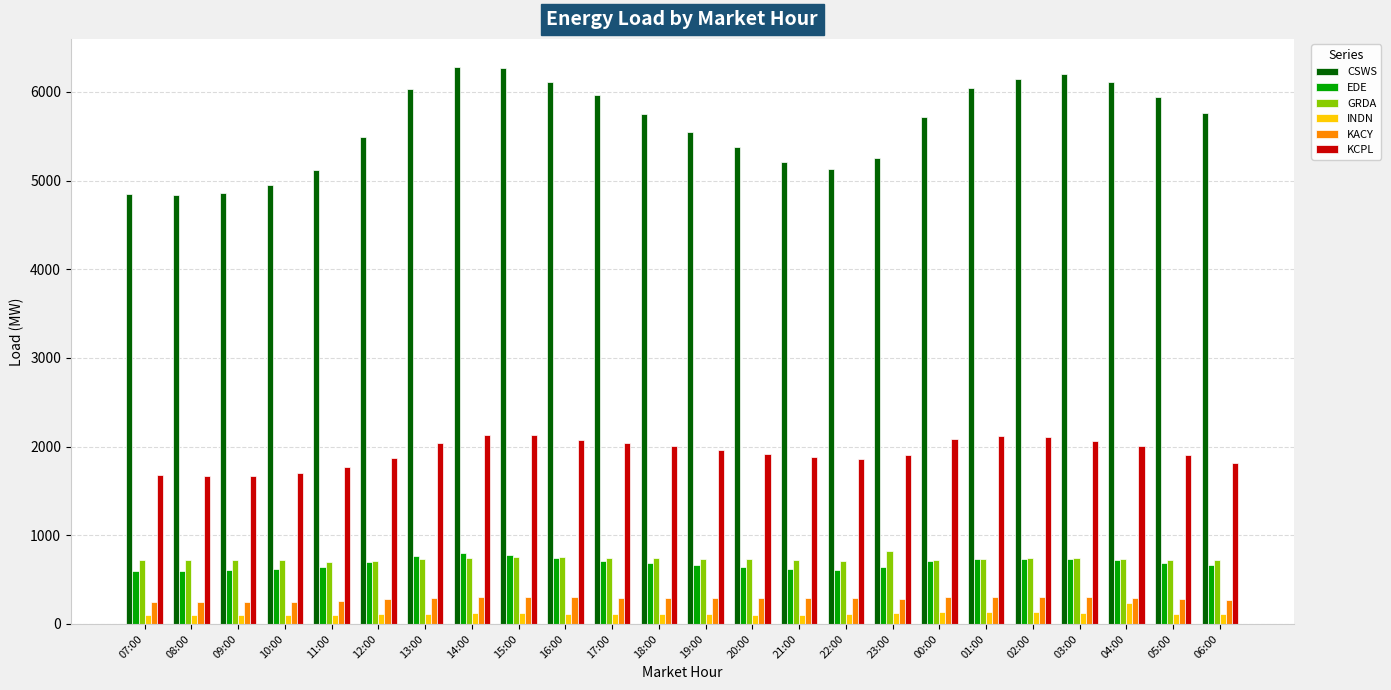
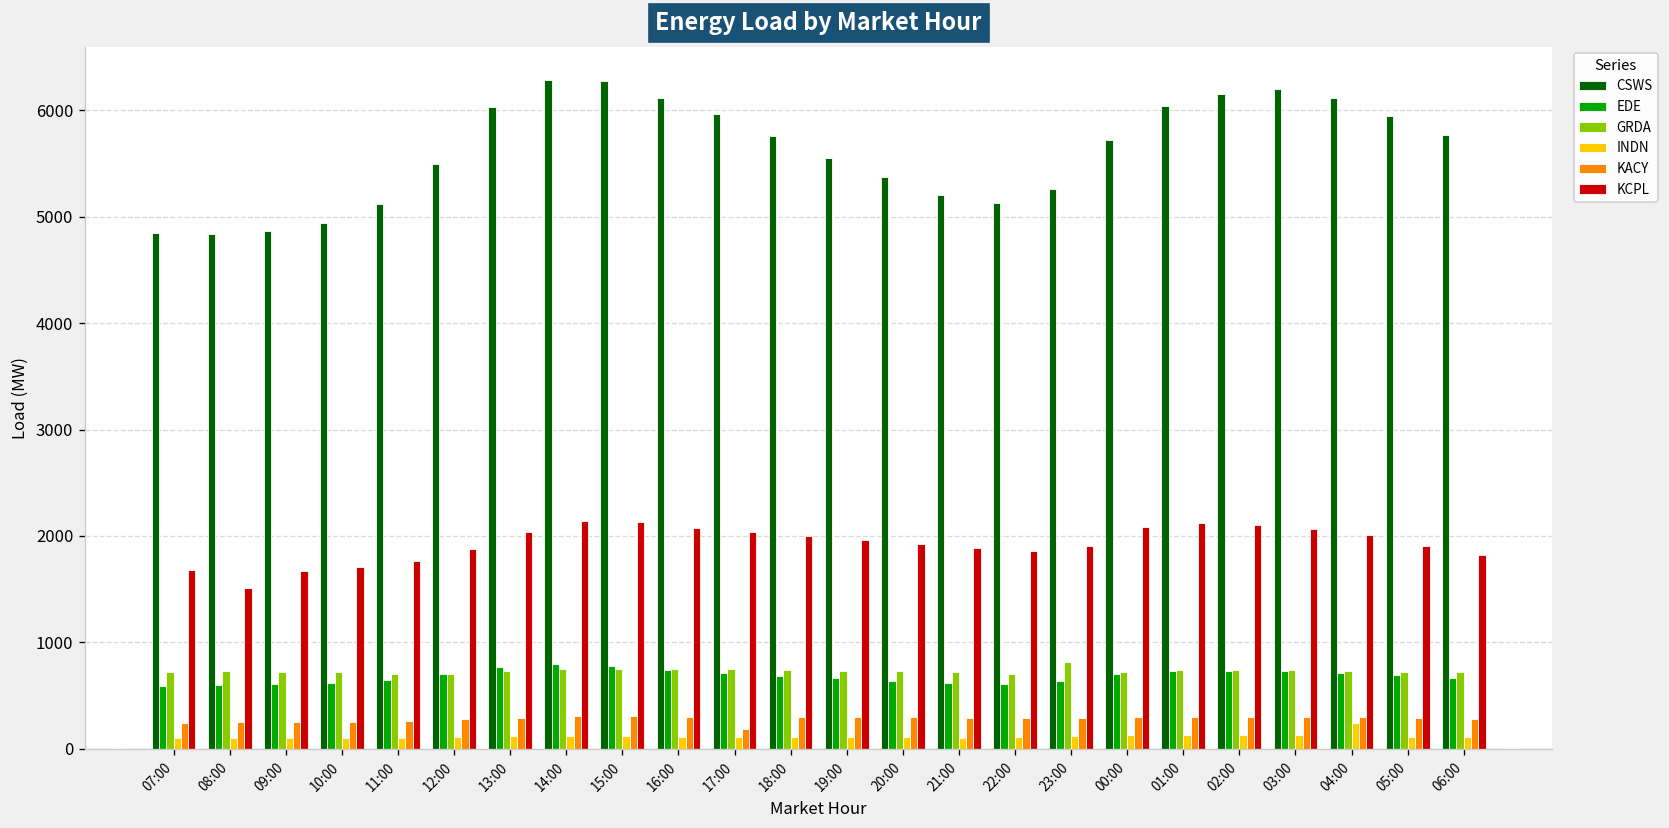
  {
    "CSWS": {
      "07:00": 4800,
      "08:00": 4800,
      "09:00": 4900,
      "10:00": 4900,
      "11:00": 5100,
      "12:00": 5500,
      "13:00": 6000,
      "14:00": 6300,
      "15:00": 6300,
      "16:00": 6100,
      "17:00": 6000,
      "18:00": 5800,
      "19:00": 5500,
      "20:00": 5400,
      "21:00": 5200,
      "22:00": 5100,
      "23:00": 5300,
      "00:00": 5700,
      "01:00": 6000,
      "02:00": 6200,
      "03:00": 6200,
      "04:00": 6100,
      "05:00": 5900,
      "06:00": 5800
    },
    "EDE": {
      "07:00": 600,
      "08:00": 600,
      "09:00": 600,
      "10:00": 600,
      "11:00": 600,
      "12:00": 700,
      "13:00": 800,
      "14:00": 800,
      "15:00": 800,
      "16:00": 700,
      "17:00": 700,
      "18:00": 700,
      "19:00": 700,
      "20:00": 600,
      "21:00": 600,
      "22:00": 600,
      "23:00": 600,
      "00:00": 700,
      "01:00": 700,
      "02:00": 700,
      "03:00": 700,
      "04:00": 700,
      "05:00": 700,
      "06:00": 700
    },
    "GRDA": {
      "07:00": 700,
      "08:00": 700,
      "09:00": 700,
      "10:00": 700,
      "11:00": 700,
      "12:00": 700,
      "13:00": 700,
      "14:00": 700,
      "15:00": 800,
      "16:00": 800,
      "17:00": 700,
      "18:00": 700,
      "19:00": 700,
      "20:00": 700,
      "21:00": 700,
      "22:00": 700,
      "23:00": 800,
      "00:00": 700,
      "01:00": 700,
      "02:00": 700,
      "03:00": 700,
      "04:00": 700,
      "05:00": 700,
      "06:00": 700
    },
    "INDN": {
      "07:00": 100,
      "08:00": 100,
      "09:00": 100,
      "10:00": 100,
      "11:00": 100,
      "12:00": 100,
      "13:00": 100,
      "14:00": 100,
      "15:00": 100,
      "16:00": 100,
      "17:00": 100,
      "18:00": 100,
      "19:00": 100,
      "20:00": 100,
      "21:00": 100,
      "22:00": 100,
      "23:00": 100,
      "00:00": 100,
      "01:00": 100,
      "02:00": 100,
      "03:00": 100,
      "04:00": 200,
      "05:00": 100,
      "06:00": 100
    },
    "KACY": {
      "07:00": 200,
      "08:00": 200,
      "09:00": 200,
      "10:00": 300,
      "11:00": 300,
      "12:00": 300,
      "13:00": 300,
      "14:00": 300,
      "15:00": 300,
      "16:00": 300,
-     "17:00": 300,
+     "17:00": 200,
      "18:00": 300,
      "19:00": 300,
      "20:00": 300,
      "21:00": 300,
      "22:00": 300,
      "23:00": 300,
      "00:00": 300,
      "01:00": 300,
      "02:00": 300,
      "03:00": 300,
      "04:00": 300,
      "05:00": 300,
      "06:00": 300
    },
    "KCPL": {
      "07:00": 1700,
-     "08:00": 1700,
+     "08:00": 1500,
      "09:00": 1700,
      "10:00": 1700,
      "11:00": 1800,
      "12:00": 1900,
      "13:00": 2000,
      "14:00": 2100,
      "15:00": 2100,
      "16:00": 2100,
      "17:00": 2000,
      "18:00": 2000,
      "19:00": 2000,
      "20:00": 1900,
      "21:00": 1900,
      "22:00": 1900,
      "23:00": 1900,
      "00:00": 2100,
      "01:00": 2100,
      "02:00": 2100,
      "03:00": 2100,
      "04:00": 2000,
      "05:00": 1900,
      "06:00": 1800
    }
  }
